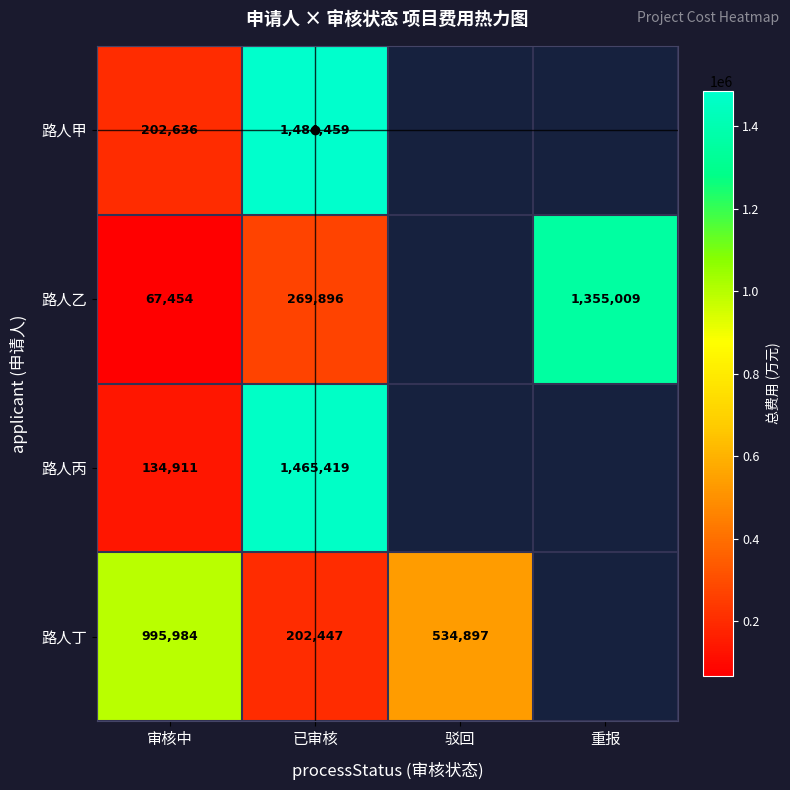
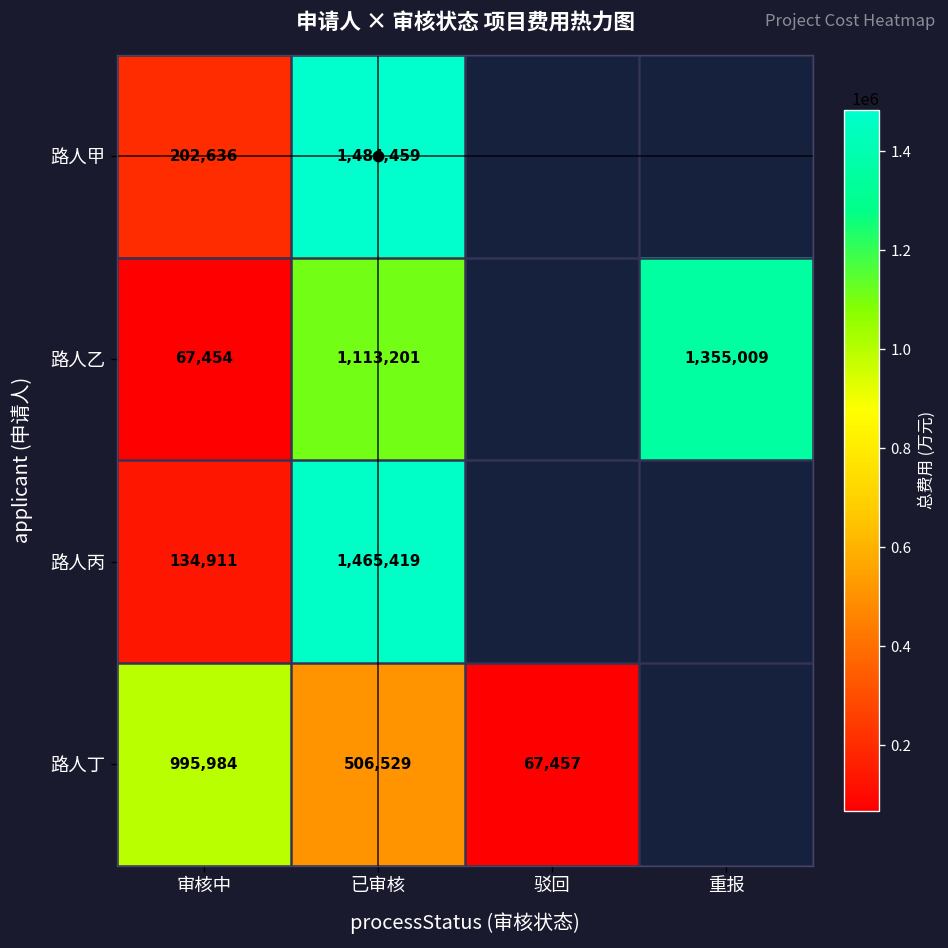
  {
    "路人甲": {
      "审核中": "202,636"
    },
    "路人乙": {
      "审核中": "67,454",
-     "已审核": "269,896",
+     "已审核": "1,113,201",
      "重报": "1,355,009"
    },
    "路人丙": {
      "审核中": "134,911",
      "已审核": "1,465,419"
    },
    "路人丁": {
      "审核中": "995,984",
-     "已审核": "202,447",
-     "驳回": "534,897"
+     "已审核": "506,529",
+     "驳回": "67,457"
    }
  }
